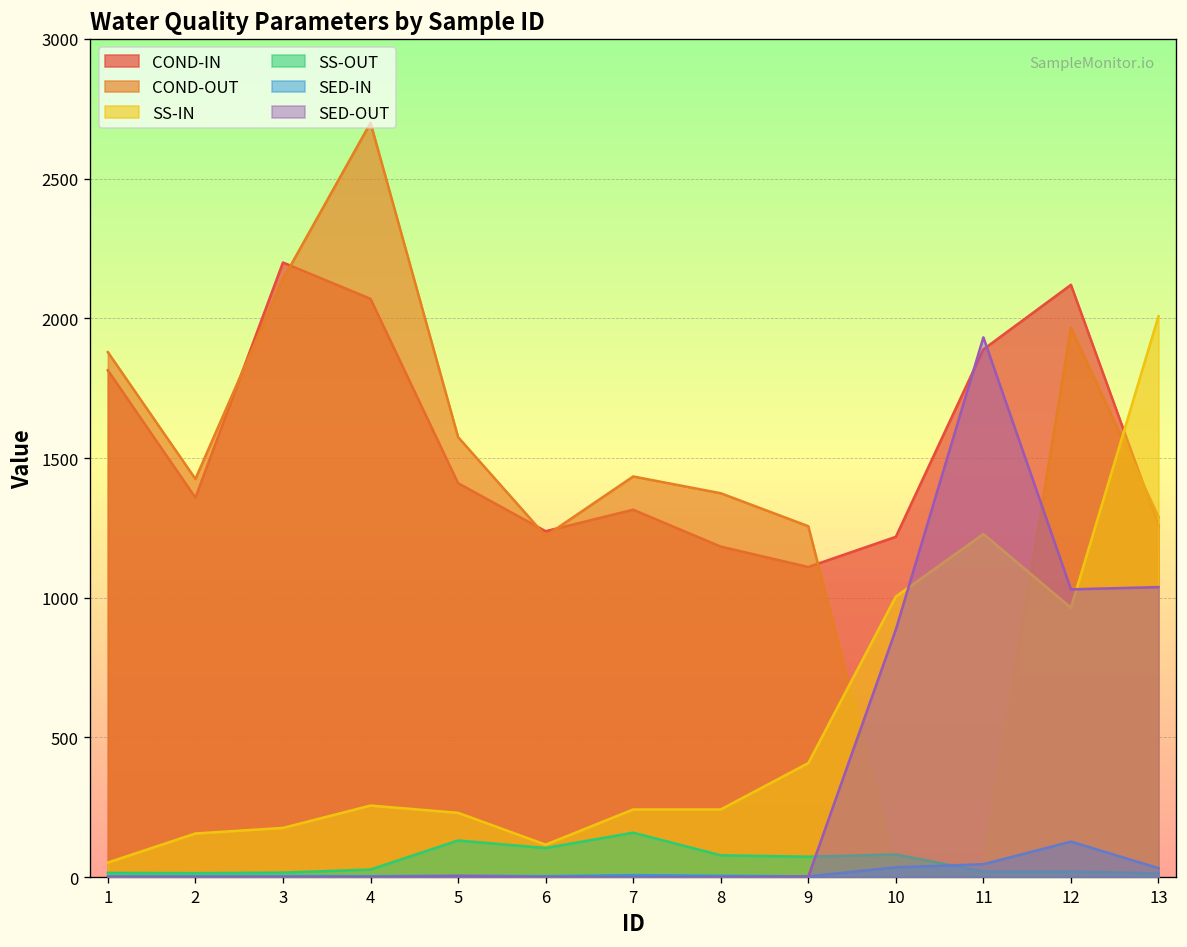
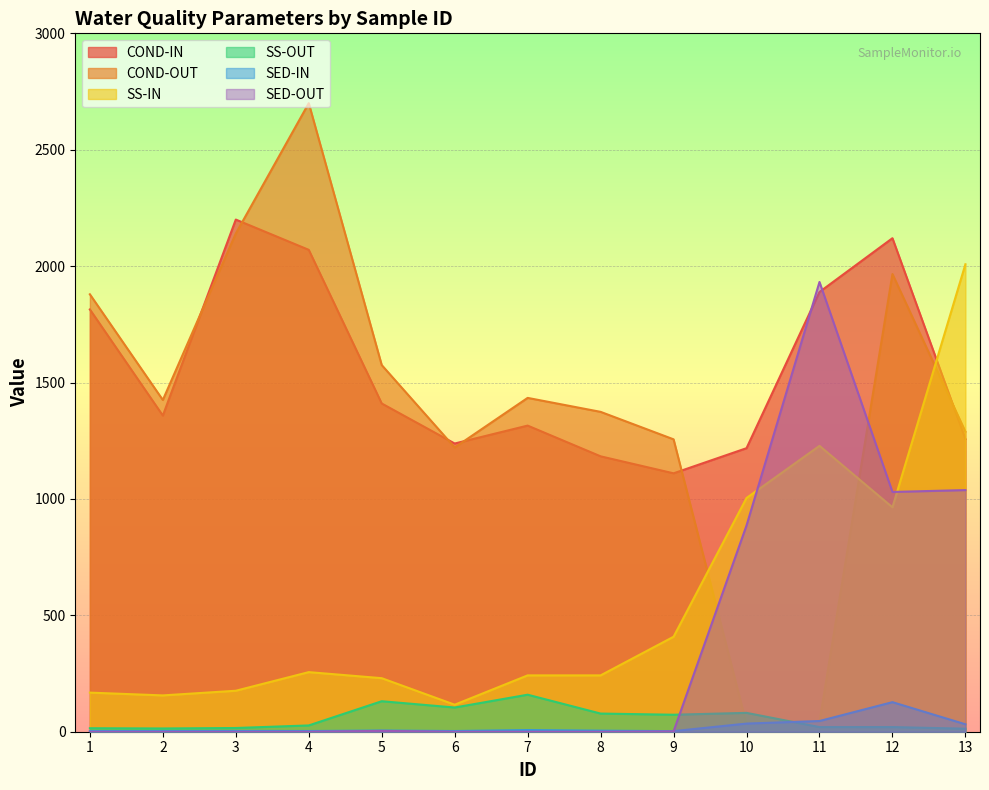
  {
    "SS-IN": {
-     "1": 50,
+     "1": 170,
      "2": 160,
      "3": 180,
      "4": 260,
      "5": 230,
      "6": 120,
      "7": 240,
      "8": 240,
      "9": 410,
      "10": 1000,
      "11": 1230,
      "12": 960,
      "13": 2010
    },
    "SS-OUT": {
      "1": 20,
      "3": 20,
      "4": 30,
      "5": 130,
      "6": 100,
      "7": 160,
      "8": 80,
      "9": 70,
      "10": 80,
      "11": 20,
      "12": 20,
      "13": 10
    },
    "SED-IN": {
      "12": 130,
      "13": 30
    },
    "SED-OUT": {
      "10": 890,
      "11": 1930,
      "12": 1030,
      "13": 1040
    }
  }
